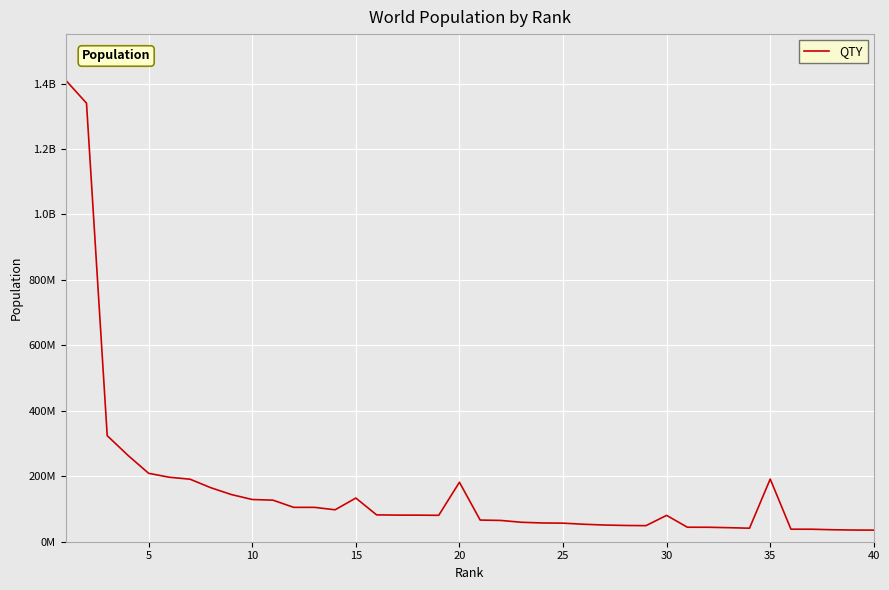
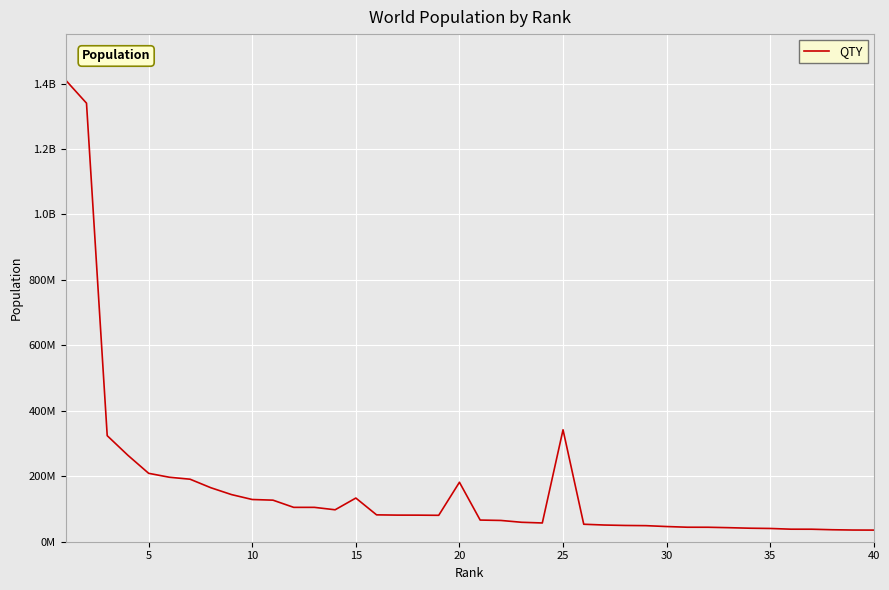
  {
    "5": 210000000,
    "10": 130000000,
    "15": 130000000,
    "20": 180000000,
-   "25": 60000000,
-   "30": 80000000,
-   "35": 190000000,
+   "25": 340000000,
+   "30": 50000000,
+   "35": 40000000,
    "40": 40000000
  }
